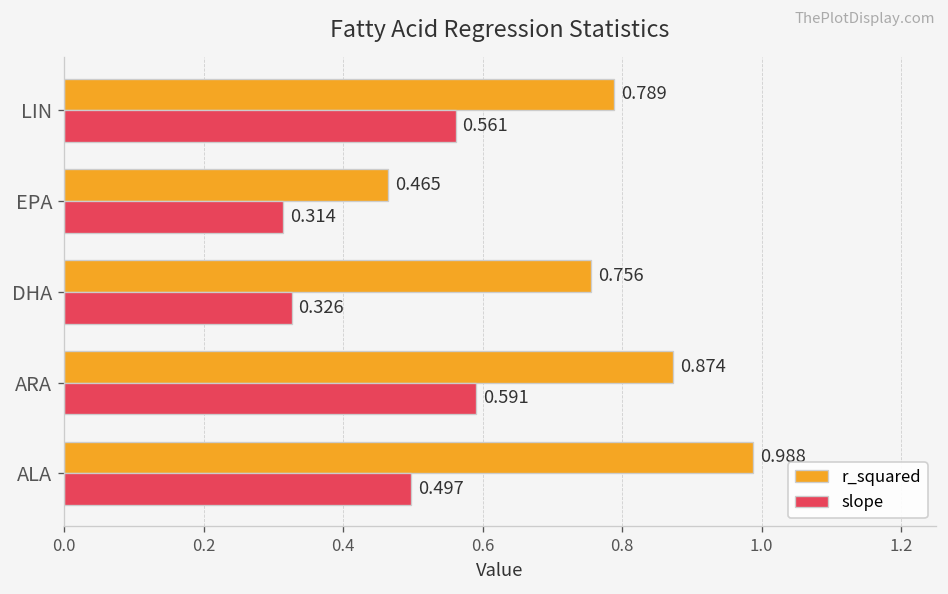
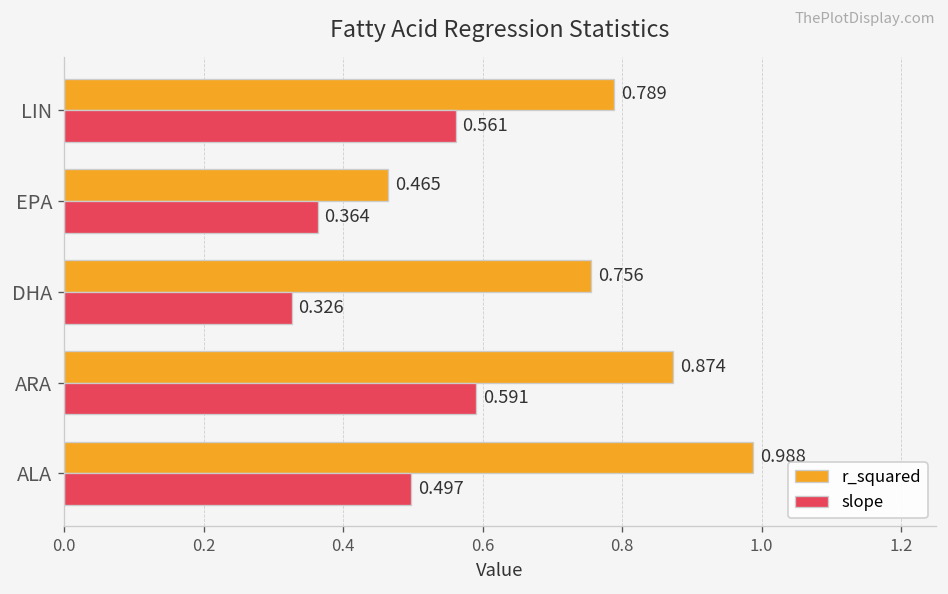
  {
    "r_squared": {
      "LIN": 0.789,
      "EPA": 0.465,
      "DHA": 0.756,
      "ARA": 0.874
    },
    "slope": {
      "LIN": 0.561,
-     "EPA": 0.314,
+     "EPA": 0.364,
      "DHA": 0.326,
      "ARA": 0.591,
      "ALA": 0.497
    }
  }
